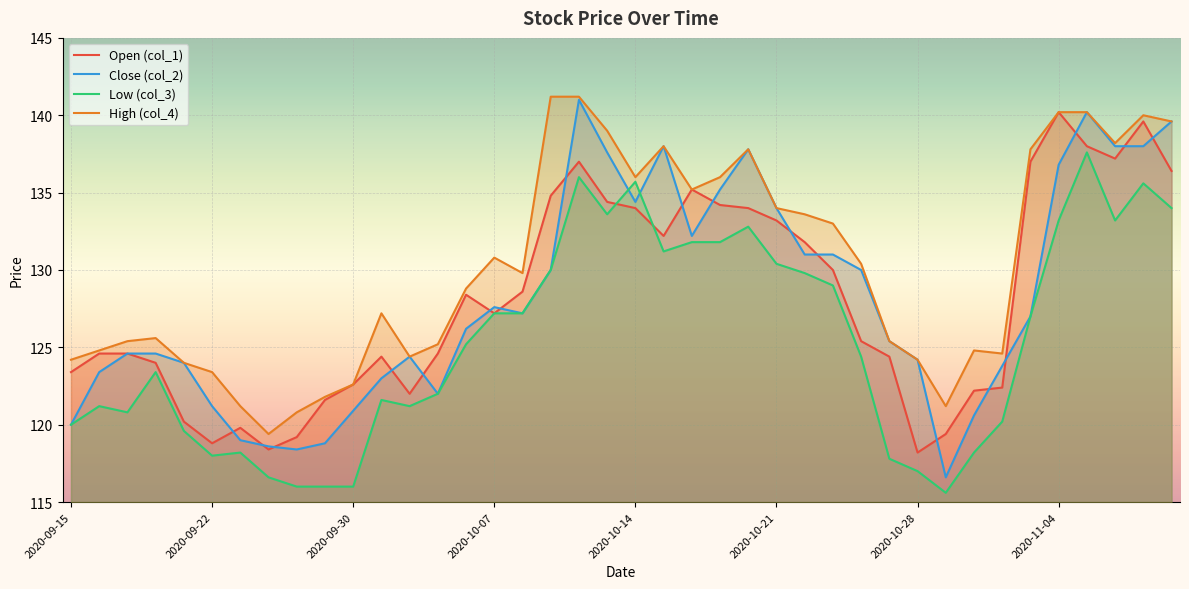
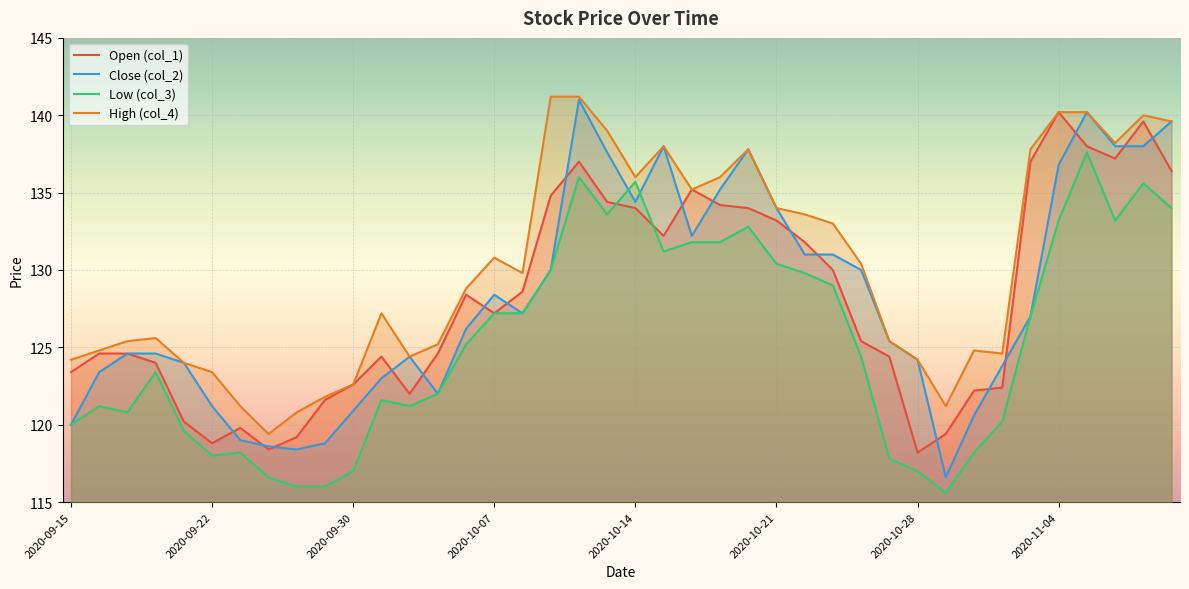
  {
    "Close (col_2)": {
      "2020-09-22": 121.2,
      "2020-09-30": 120.9,
-     "2020-10-07": 127.6,
+     "2020-10-07": 128.4,
      "2020-10-14": 134.4,
      "2020-11-04": 136.8
    },
    "Low (col_3)": {
      "2020-09-22": 118,
-     "2020-09-30": 116,
+     "2020-09-30": 117,
      "2020-10-14": 135.7,
      "2020-10-21": 130.4,
      "2020-10-28": 117,
      "2020-11-04": 133.2
    }
  }
